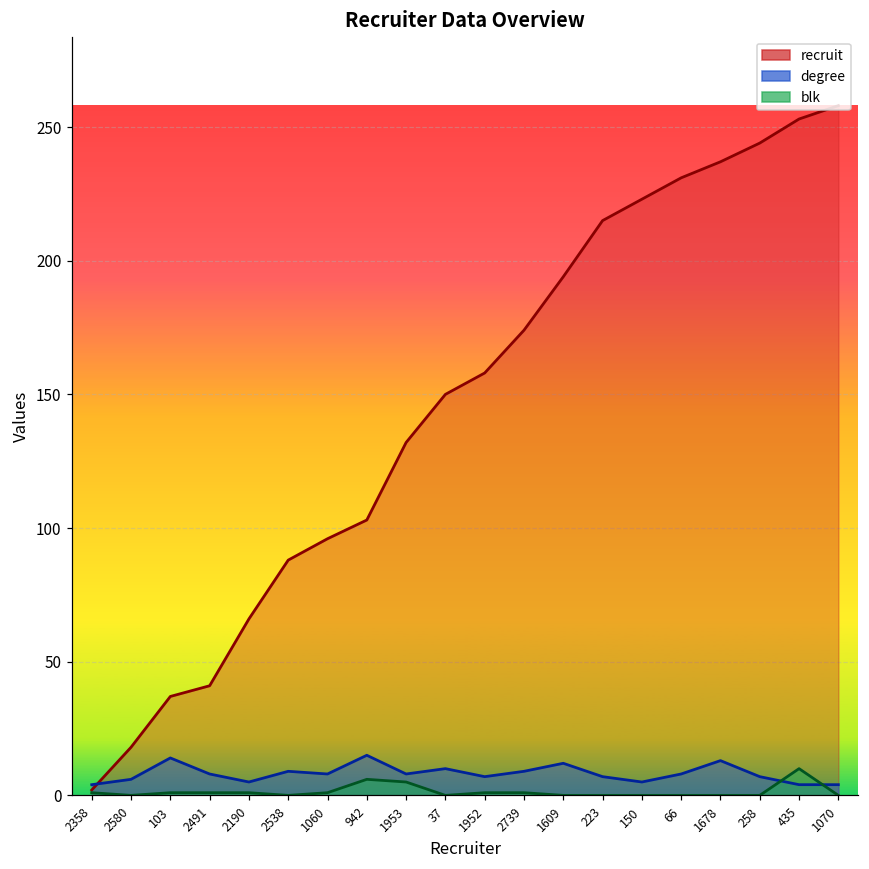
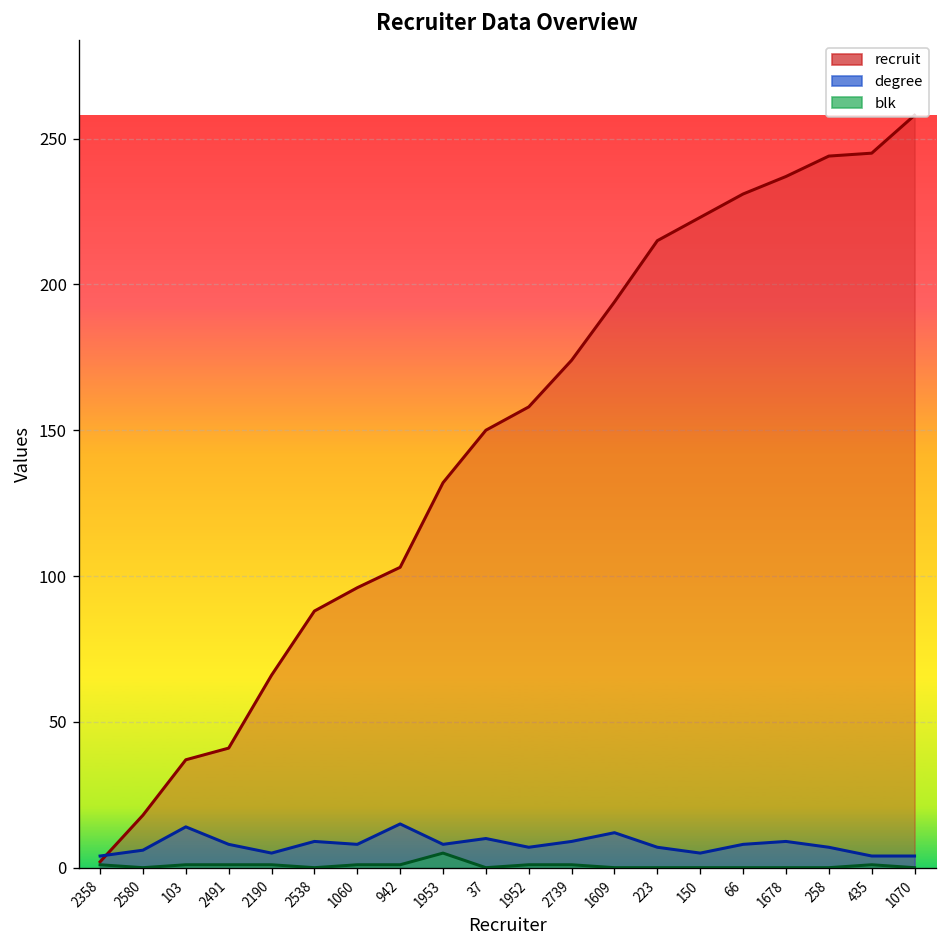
  {
    "recruit": {
      "2580": 18,
      "103": 37,
      "2491": 41,
      "2190": 66,
      "2538": 88,
      "1060": 96,
      "942": 103,
      "1953": 132,
      "37": 150,
      "1952": 158,
      "2739": 174,
      "1609": 194,
      "223": 215,
      "150": 223,
      "66": 231,
      "1678": 237,
      "258": 244,
-     "435": 253
+     "435": 245
    },
    "degree": {
      "2358": 4,
      "2580": 6,
      "103": 14,
      "2491": 8,
      "2190": 5,
      "2538": 9,
      "1060": 8,
      "942": 15,
      "1953": 8,
      "37": 10,
      "1952": 7,
      "2739": 9,
      "1609": 12,
      "223": 7,
      "150": 5,
      "66": 8,
-     "1678": 13,
+     "1678": 9,
      "258": 7,
      "435": 4,
      "1070": 4
    },
    "blk": {
      "2580": 0,
      "103": 1,
      "2491": 1,
      "2190": 1,
      "2538": 0,
      "1060": 1,
-     "942": 6,
+     "942": 1,
      "1953": 5,
      "37": 0,
      "1952": 1,
      "2739": 1,
      "1609": 0,
      "223": 0,
      "150": 0,
      "66": 0,
      "1678": 0,
      "258": 0,
-     "435": 10,
+     "435": 1,
      "1070": 0
    }
  }
